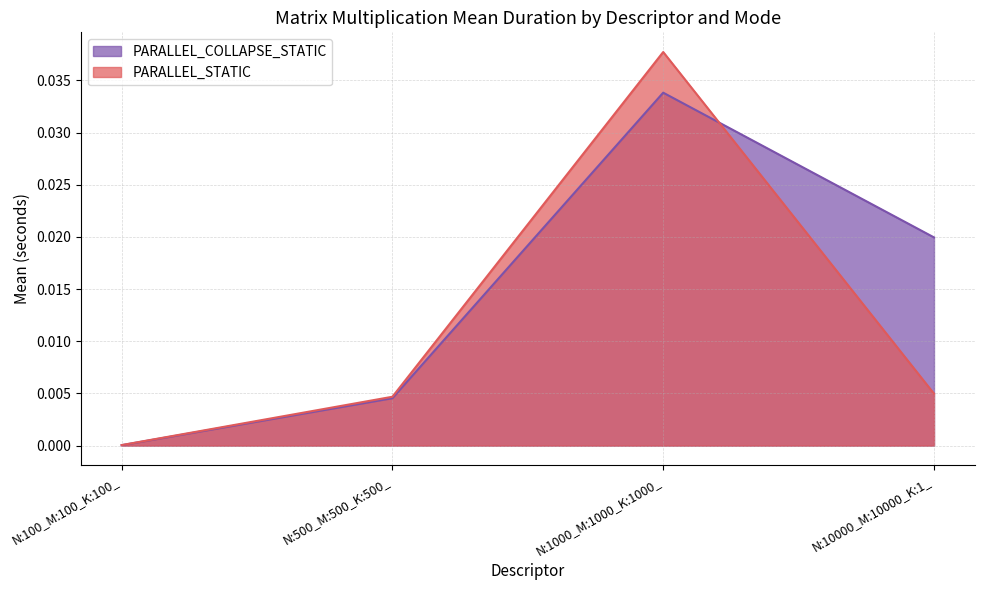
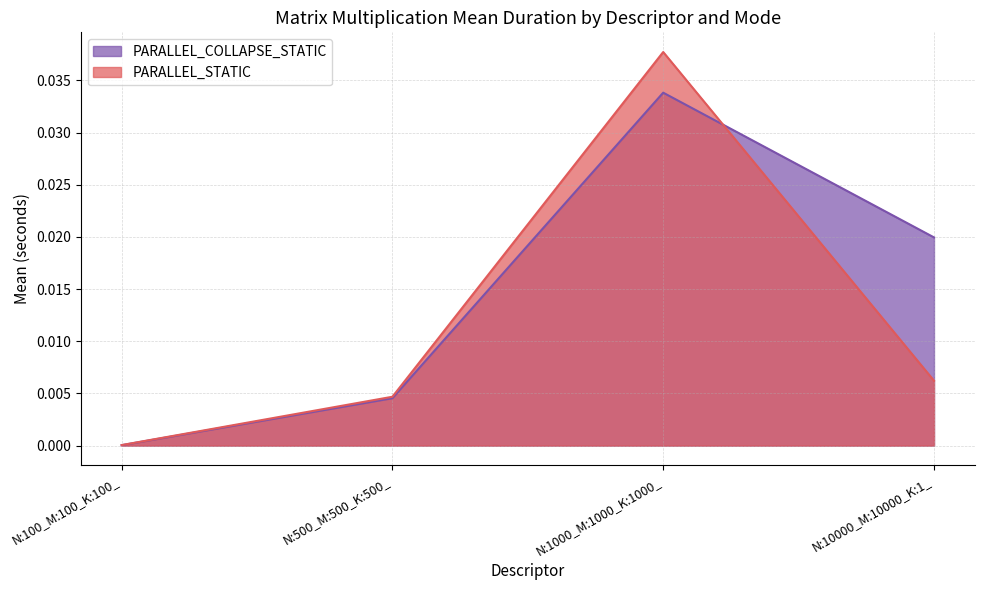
  {
    "PARALLEL_COLLAPSE_STATIC": {
      "N:1000_M:1000_K:1000_": 0.0338,
      "N:10000_M:10000_K:1_": 0.0200
    },
    "PARALLEL_STATIC": {
      "N:1000_M:1000_K:1000_": 0.0377,
-     "N:10000_M:10000_K:1_": 0.0050
+     "N:10000_M:10000_K:1_": 0.0062
    }
  }
